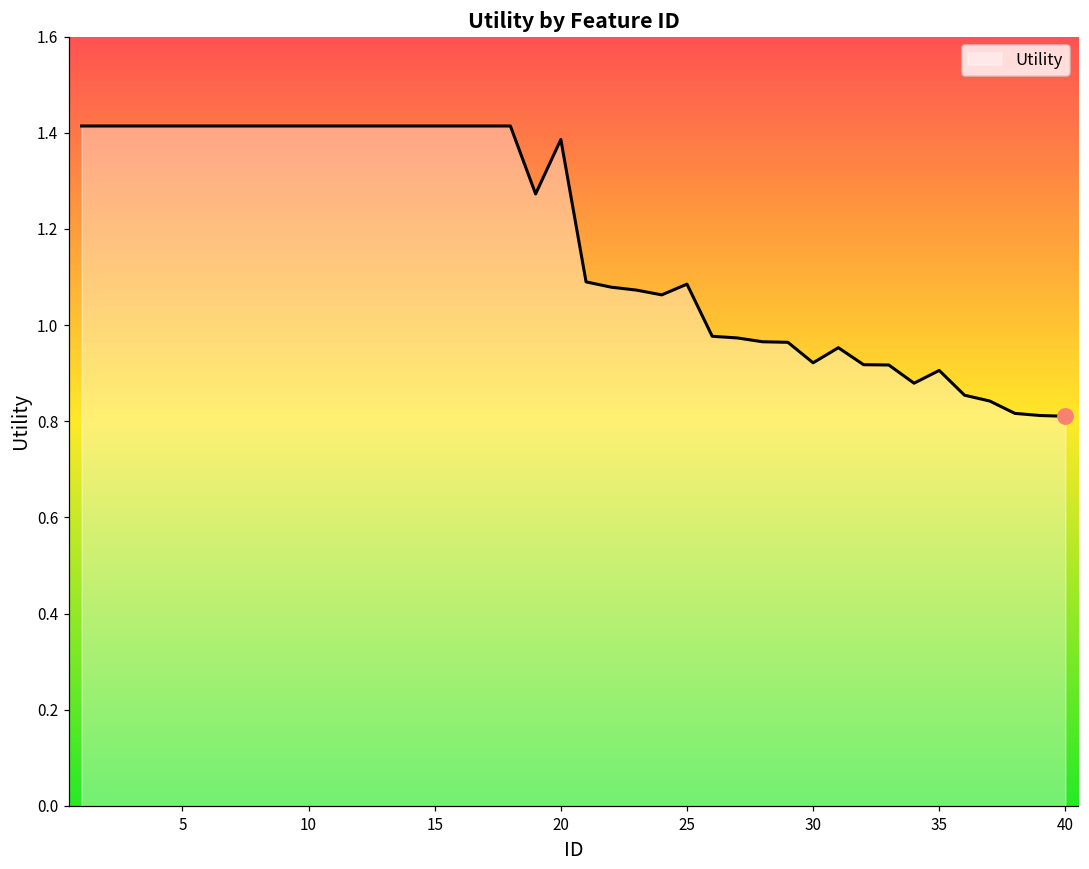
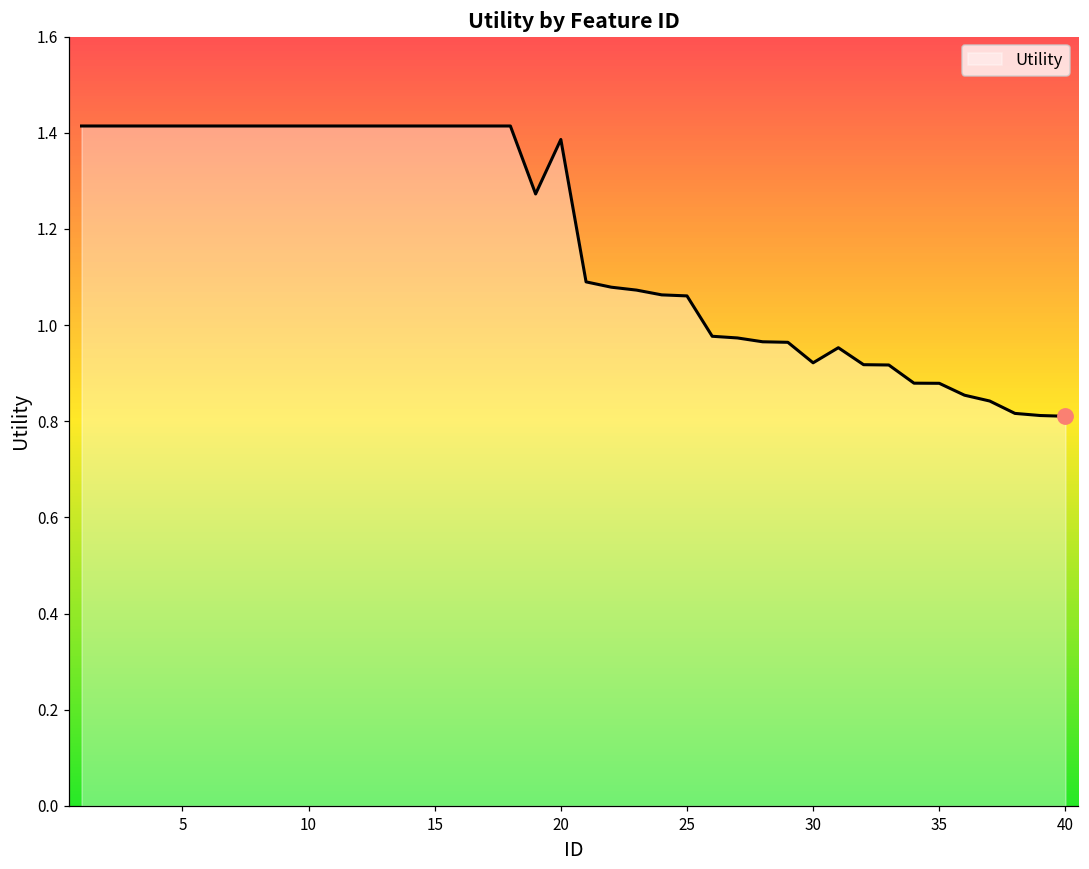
  {
    "Utility": {
      "5": 1.41,
      "10": 1.41,
      "15": 1.41,
      "20": 1.39,
-     "25": 1.09,
+     "25": 1.06,
      "30": 0.92,
-     "35": 0.91
+     "35": 0.88
    }
  }
